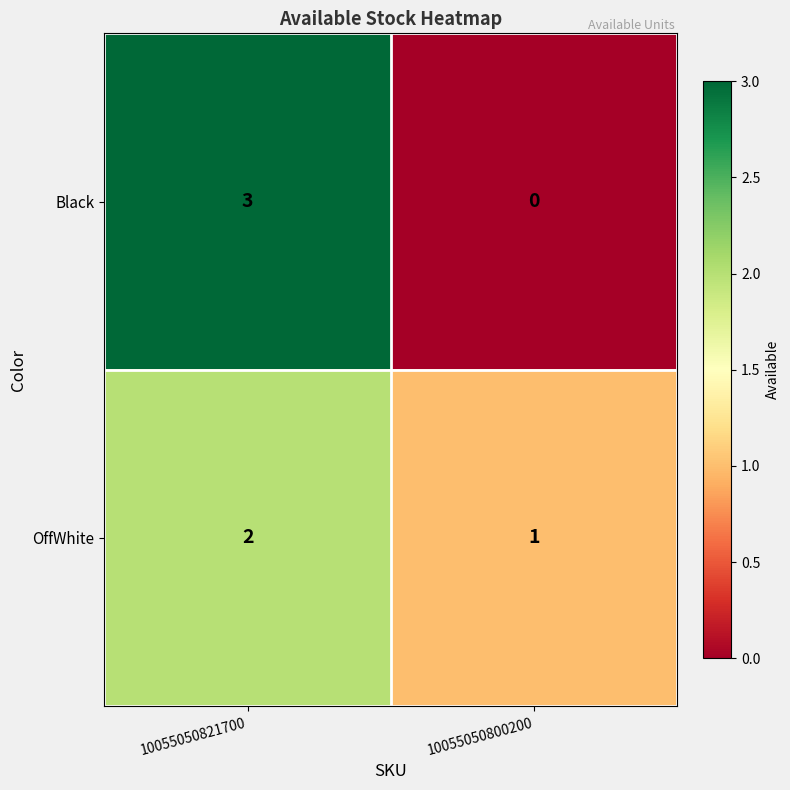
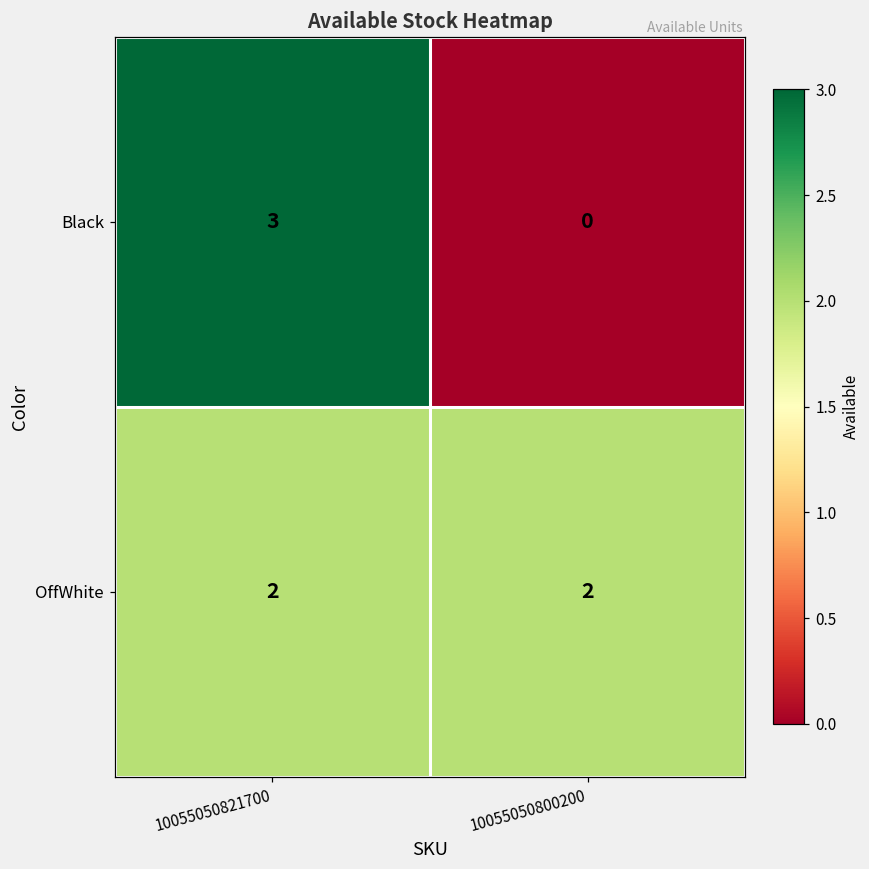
  {
    "Black": {
      "10055050821700": 3,
      "10055050800200": 0
    },
    "OffWhite": {
      "10055050821700": 2,
-     "10055050800200": 1
+     "10055050800200": 2
    }
  }
